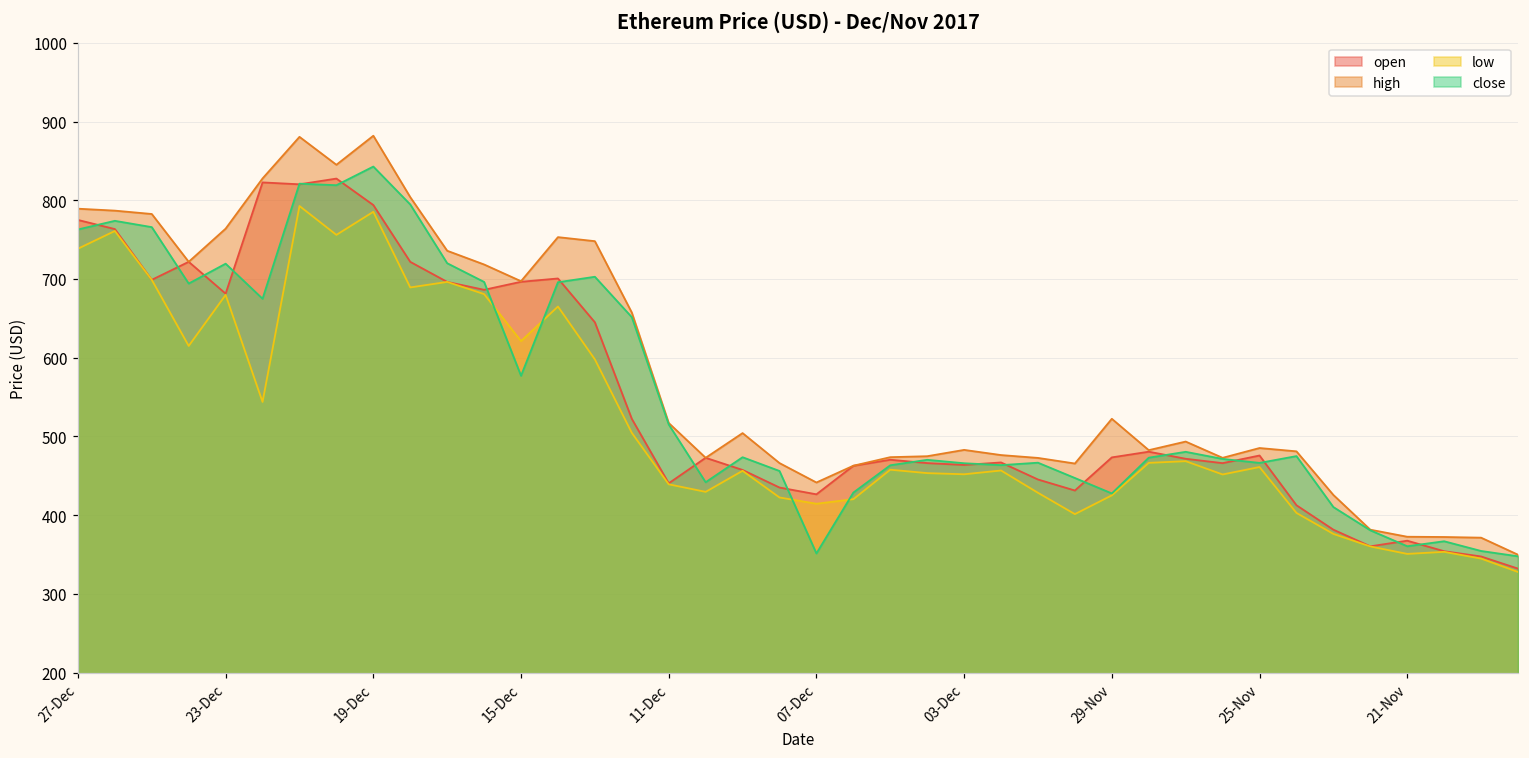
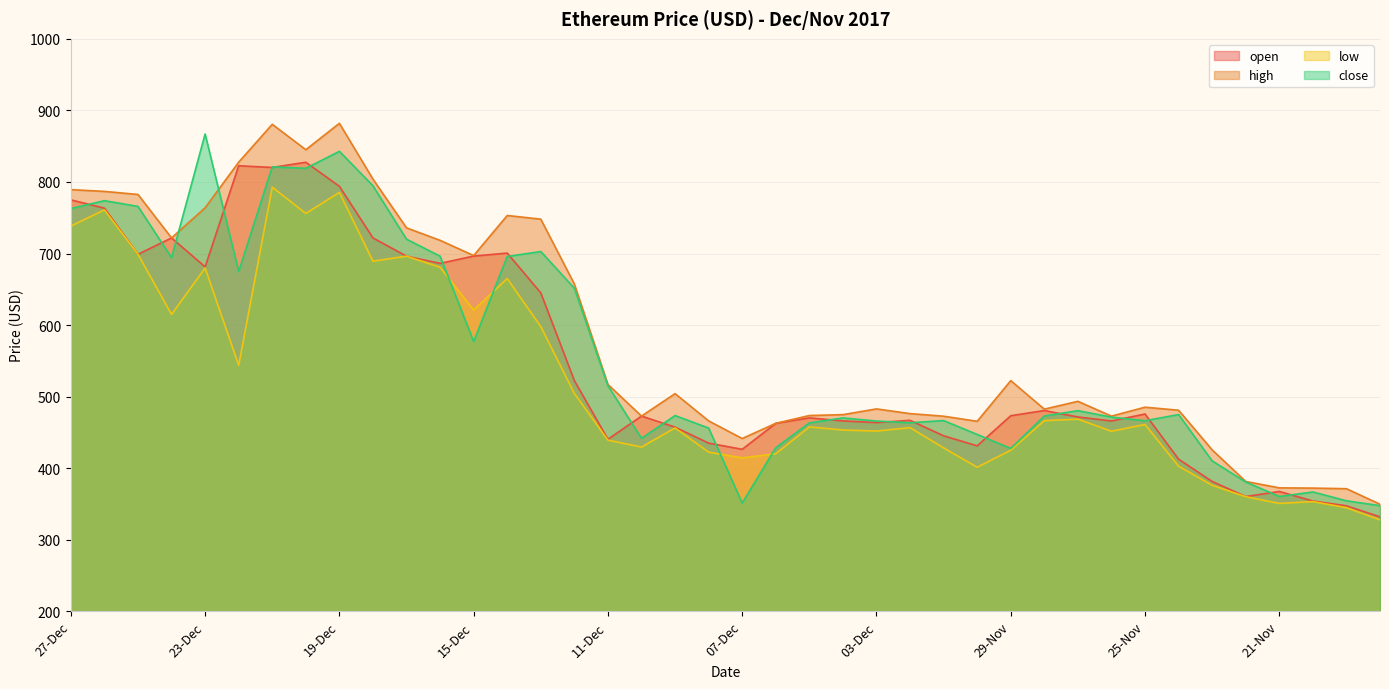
  {
    "close": {
      "27-Dec": 760,
-     "23-Dec": 720,
+     "23-Dec": 870,
      "19-Dec": 840,
      "15-Dec": 580,
      "07-Dec": 350,
      "25-Nov": 470,
      "21-Nov": 360
    }
  }
